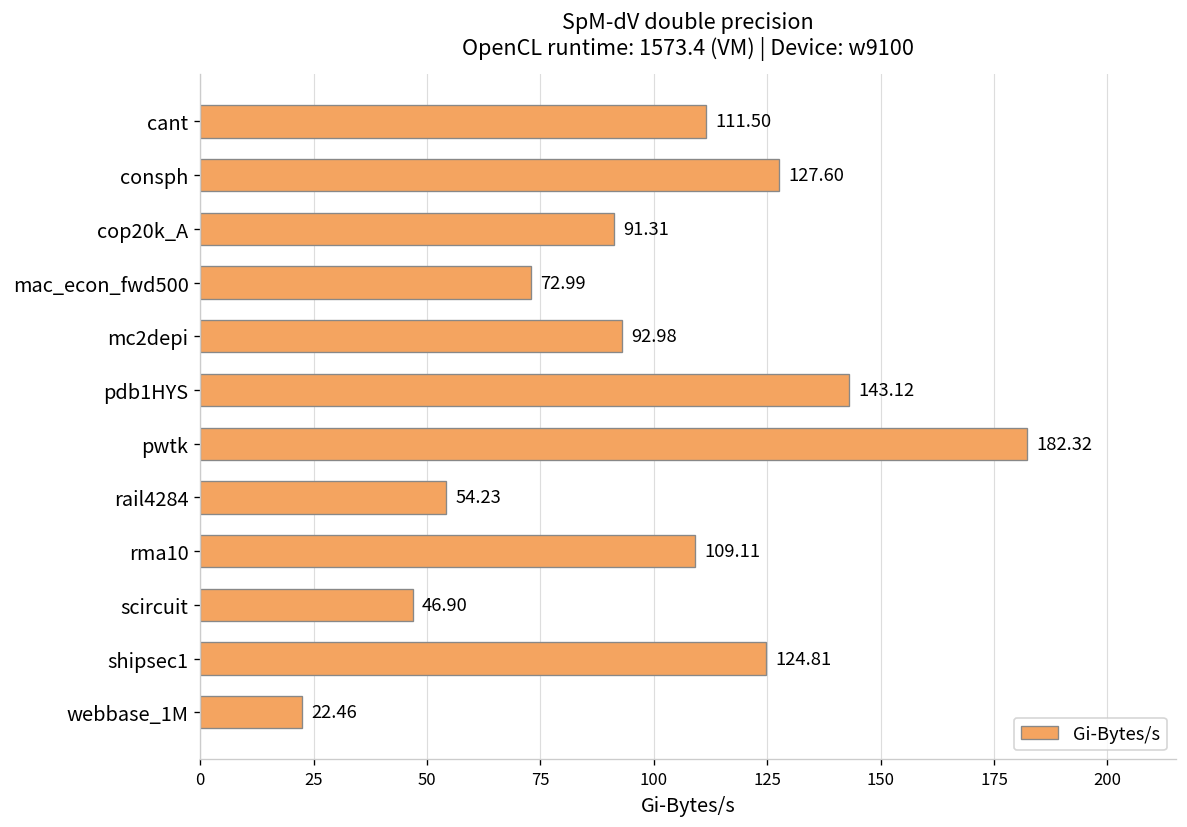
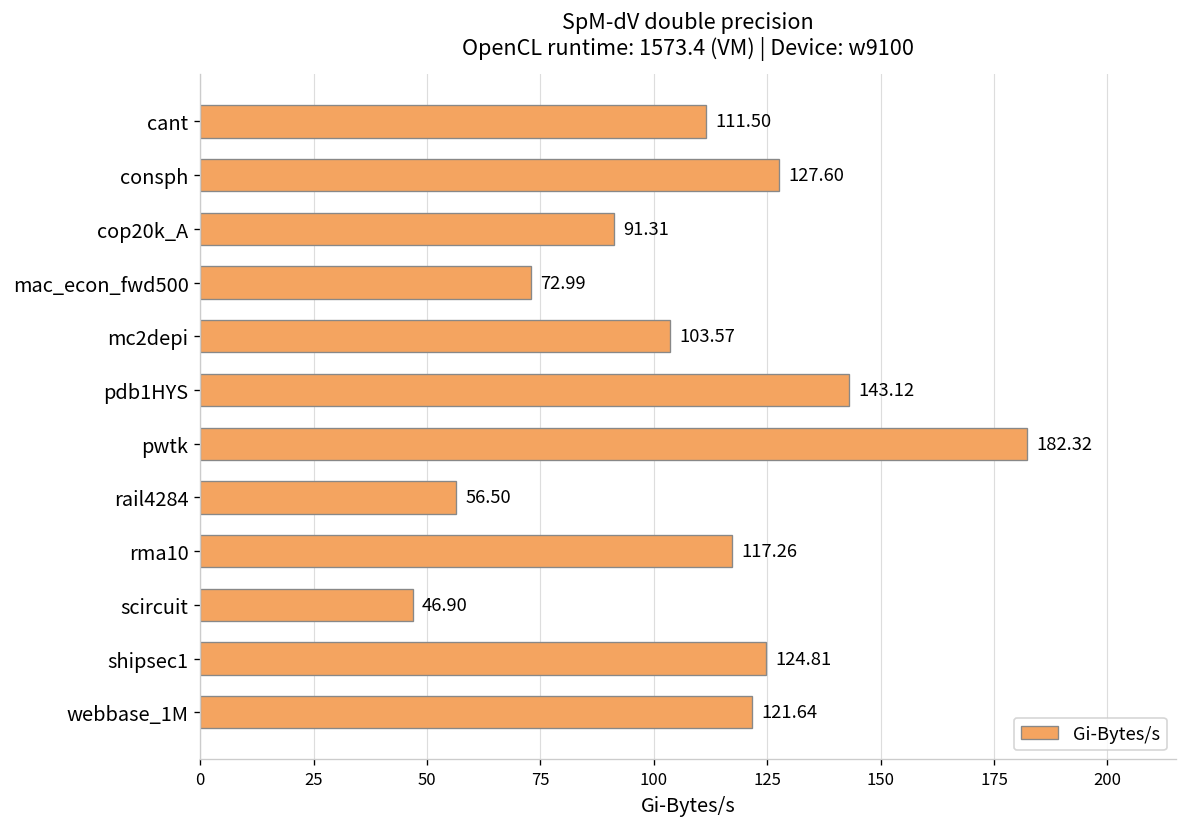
  {
    "cant": 111.50,
    "consph": 127.60,
    "cop20k_A": 91.31,
    "mac_econ_fwd500": 72.99,
-   "mc2depi": 92.98,
+   "mc2depi": 103.57,
    "pdb1HYS": 143.12,
    "pwtk": 182.32,
-   "rail4284": 54.23,
-   "rma10": 109.11,
+   "rail4284": 56.50,
+   "rma10": 117.26,
    "scircuit": 46.90,
    "shipsec1": 124.81,
-   "webbase_1M": 22.46
+   "webbase_1M": 121.64
  }
